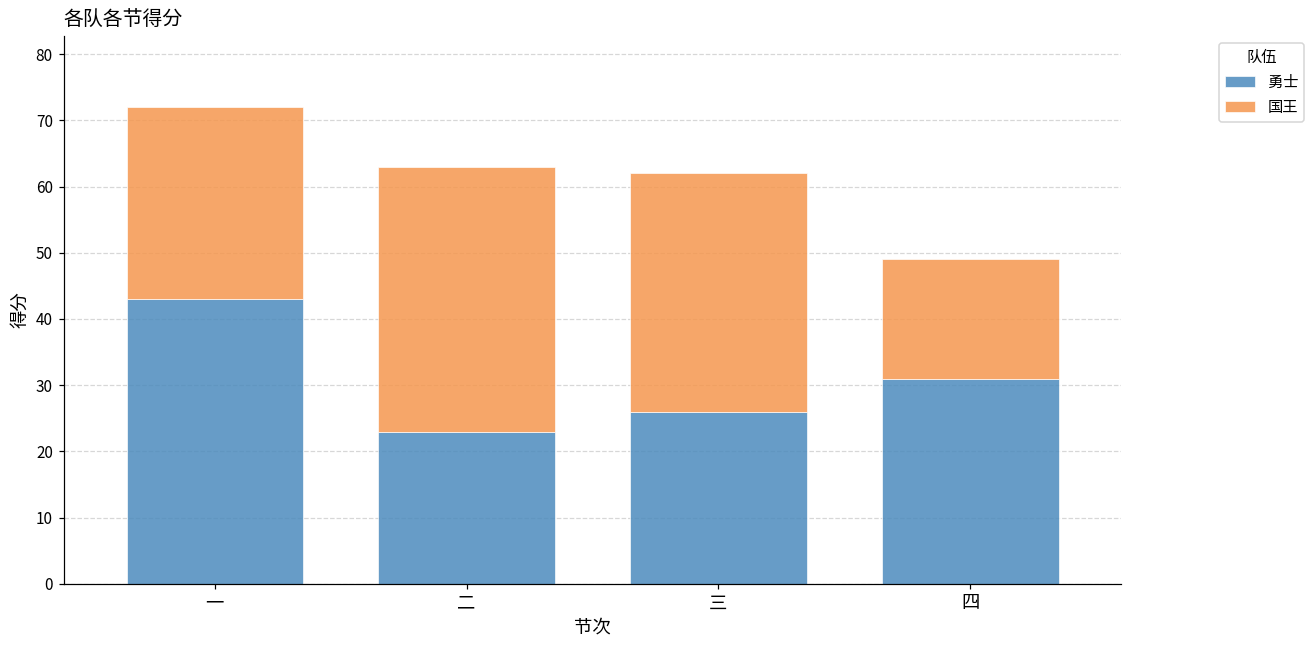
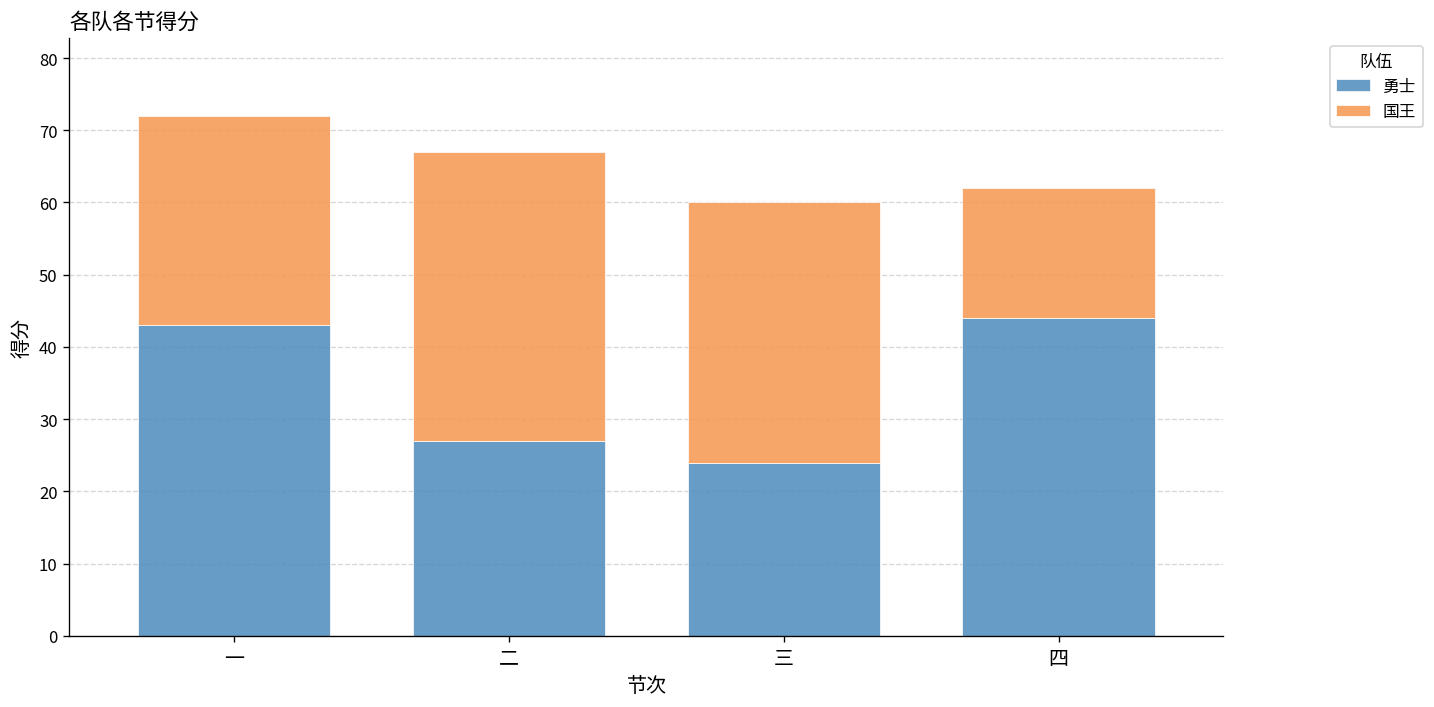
  {
    "勇士": {
      "一": 43,
-     "二": 23,
-     "三": 26,
-     "四": 31
+     "二": 27,
+     "三": 24,
+     "四": 44
    },
    "国王": {
      "一": 29,
      "二": 40,
      "三": 36,
      "四": 18
    }
  }
